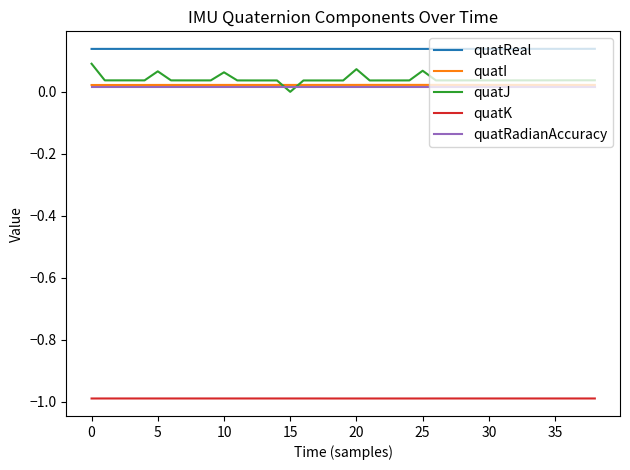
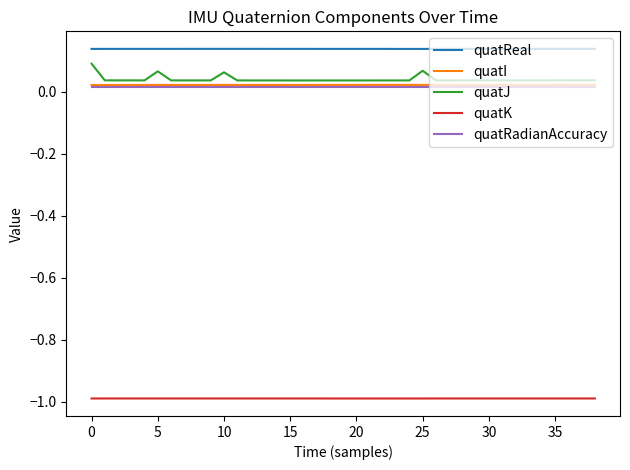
  {
    "quatReal": {
      "0": 0.14,
      "5": 0.14,
      "10": 0.14,
      "15": 0.14,
      "20": 0.14,
      "25": 0.14
    },
    "quatJ": {
      "0": 0.09,
      "5": 0.07,
      "10": 0.06,
-     "15": 0.00,
-     "20": 0.07,
+     "15": 0.04,
+     "20": 0.04,
      "25": 0.07
    },
    "quatK": {
      "0": -0.99,
      "5": -0.99,
      "10": -0.99,
      "15": -0.99,
      "20": -0.99,
      "25": -0.99,
      "30": -0.99,
      "35": -0.99
    }
  }
